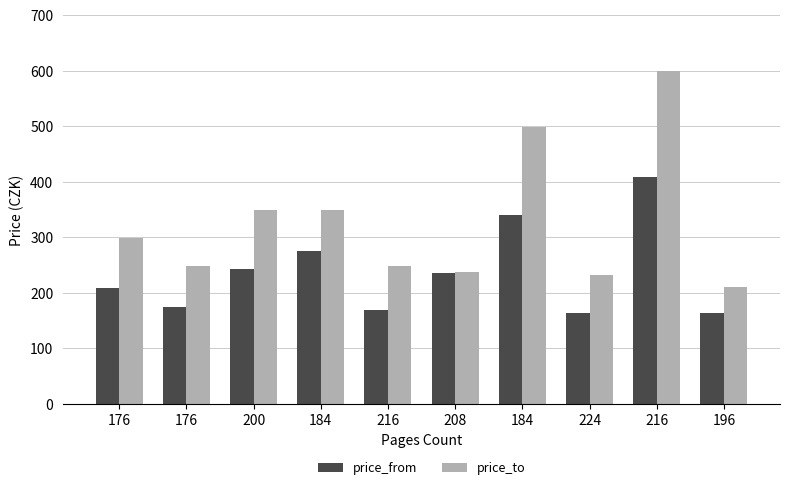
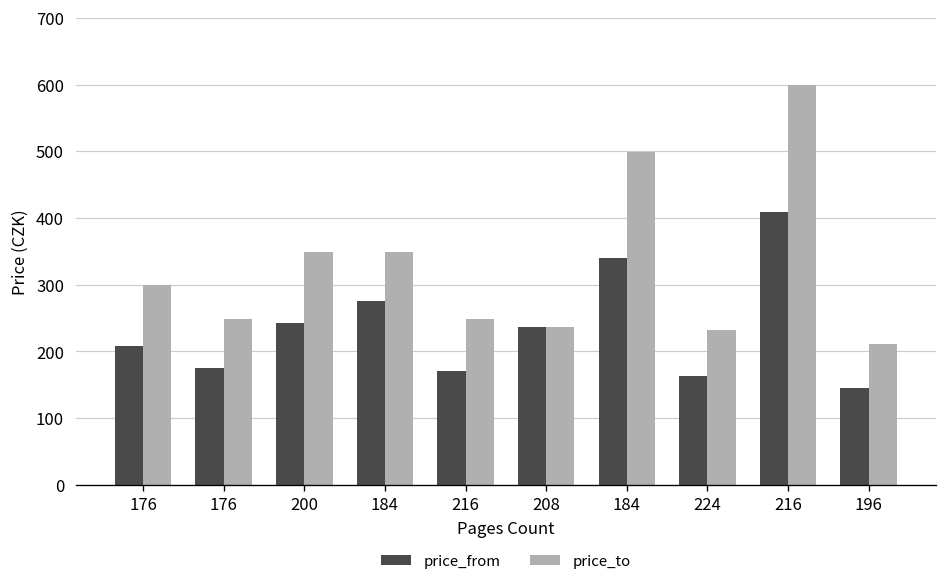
  {
    "price_from": {
      "200": 240,
      "208": 240,
      "224": 160,
-     "196": 160
+     "196": 150
    },
    "price_to": {
      "200": 350,
      "208": 240,
      "224": 230,
      "196": 210
    }
  }
